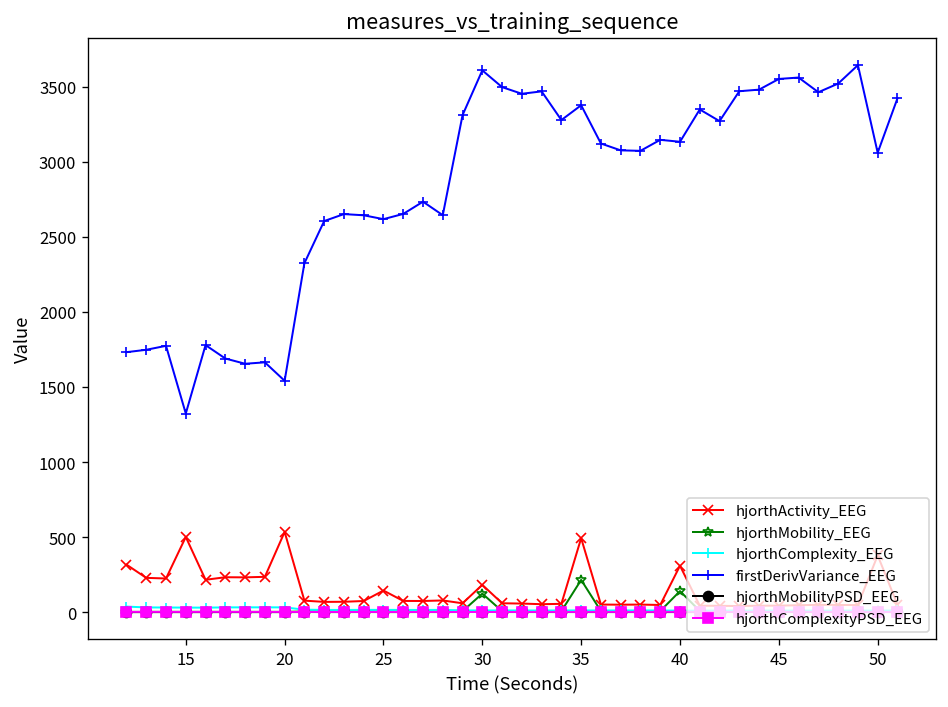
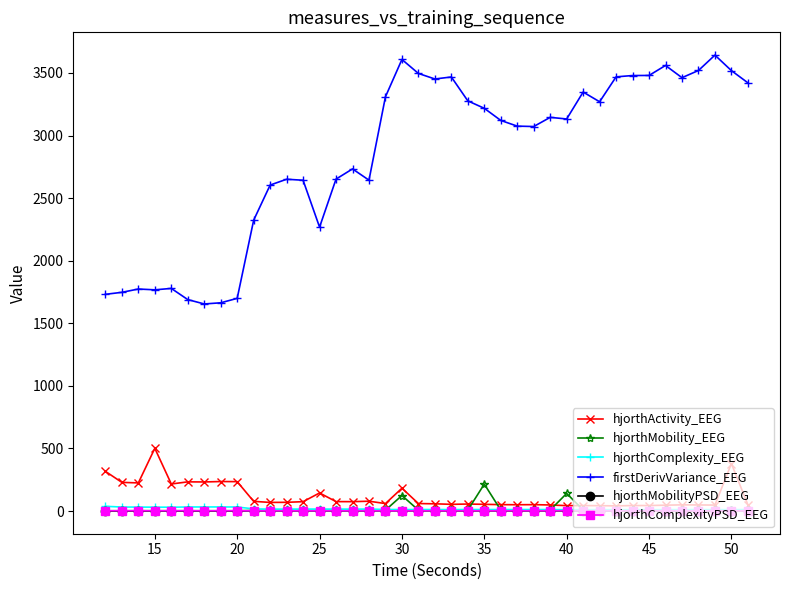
  {
    "hjorthActivity_EEG": {
      "15": 500,
-     "20": 540,
+     "20": 240,
      "25": 140,
      "30": 180,
-     "35": 490,
-     "40": 310
+     "35": 50,
+     "40": 40
    },
    "hjorthMobility_EEG": {
      "30": 120,
      "35": 220,
      "40": 140
    },
    "hjorthComplexity_EEG": {
      "15": 30,
      "20": 30
    },
    "firstDerivVariance_EEG": {
-     "15": 1320,
-     "20": 1540,
-     "25": 2620,
+     "15": 1770,
+     "20": 1700,
+     "25": 2270,
      "30": 3610,
-     "35": 3380,
+     "35": 3220,
      "40": 3130,
-     "45": 3550,
-     "50": 3060
+     "45": 3480,
+     "50": 3520
    }
  }
